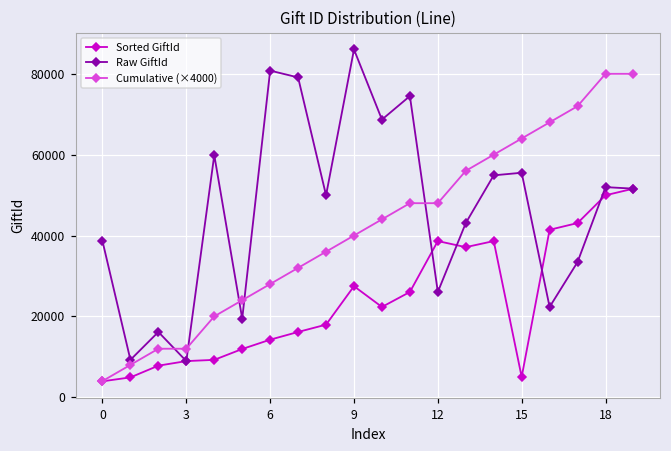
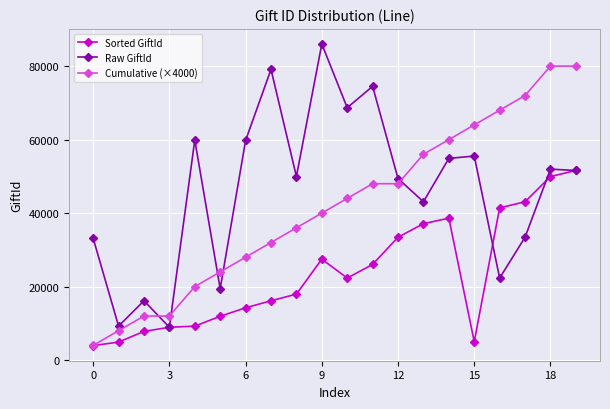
  {
    "Sorted GiftId": {
      "6": 14000,
      "9": 27000,
-     "12": 39000,
+     "12": 33000,
      "15": 5000,
      "18": 50000
    },
    "Raw GiftId": {
-     "0": 39000,
-     "6": 81000,
+     "0": 33000,
+     "6": 60000,
      "9": 86000,
-     "12": 26000,
+     "12": 49000,
      "15": 56000,
      "18": 52000
    },
    "Cumulative (×4000)": {
      "3": 12000,
      "6": 28000,
      "9": 40000,
      "12": 48000,
      "15": 64000,
      "18": 80000
    }
  }
